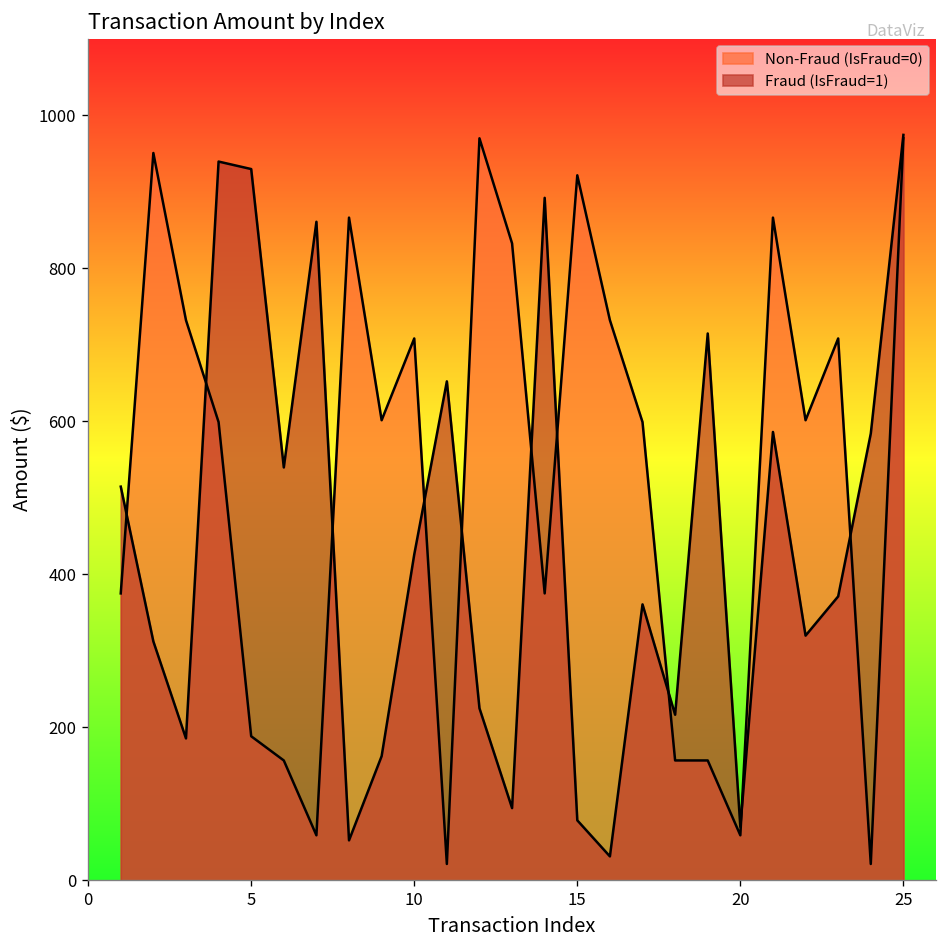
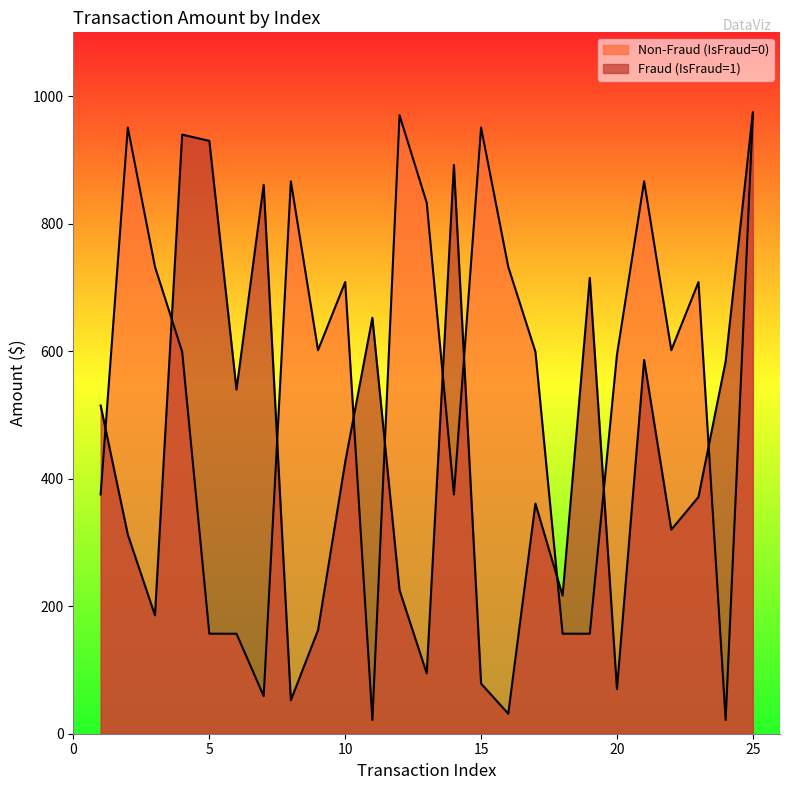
  {
    "Non-Fraud (IsFraud=0)": {
-     "5": 190,
+     "5": 160,
      "10": 710,
-     "15": 920,
-     "20": 60,
+     "15": 950,
+     "20": 590,
      "25": 970
    },
    "Fraud (IsFraud=1)": {
      "5": 930,
      "10": 430,
      "15": 80,
      "20": 70,
      "25": 970
    }
  }
